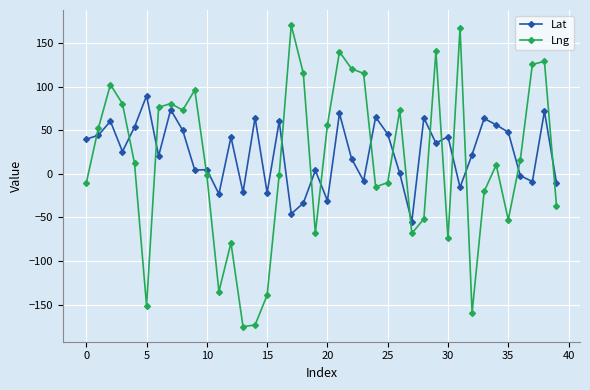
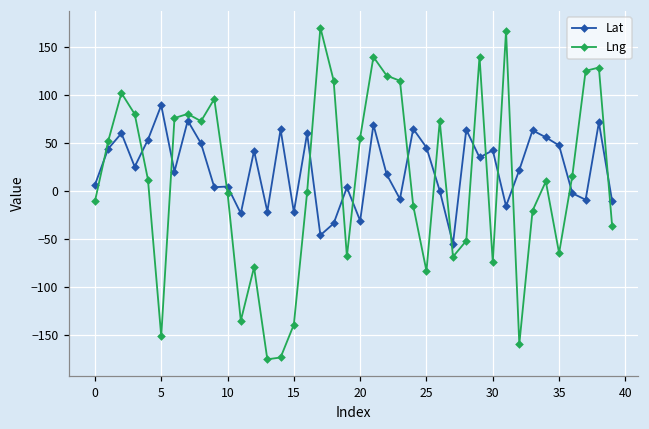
  {
    "Lat": {
-     "0": 40,
+     "0": 10,
      "5": 90,
      "10": 0,
      "15": -20,
      "20": -30,
      "25": 50,
      "30": 40,
      "35": 50
    },
    "Lng": {
      "0": -10,
      "5": -150,
      "10": 0,
      "15": -140,
      "20": 60,
-     "25": -10,
+     "25": -80,
      "30": -70,
-     "35": -50
+     "35": -60
    }
  }
